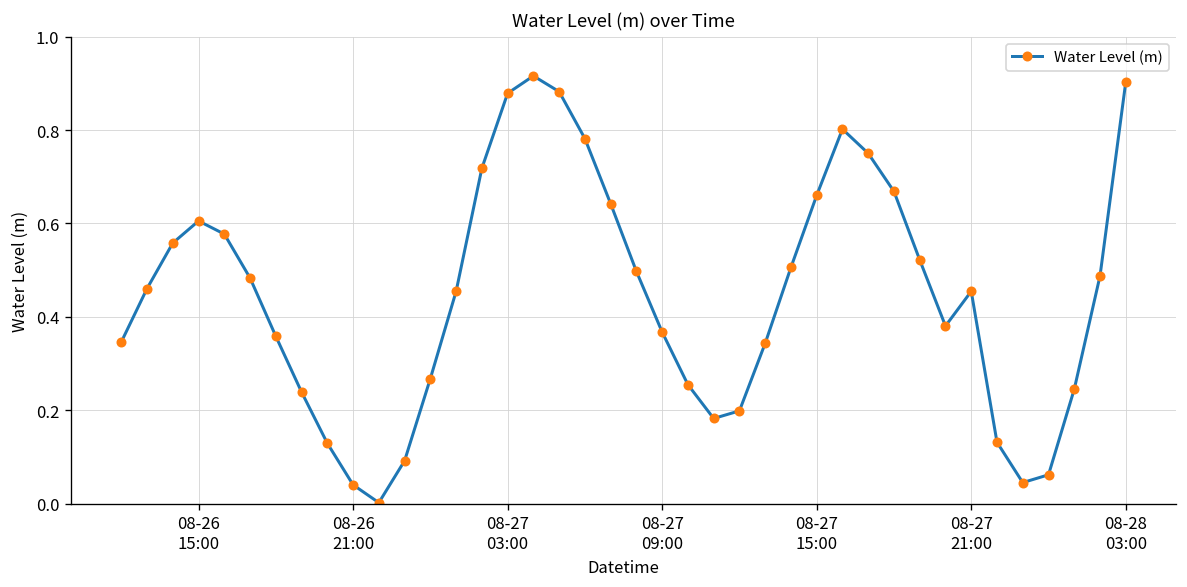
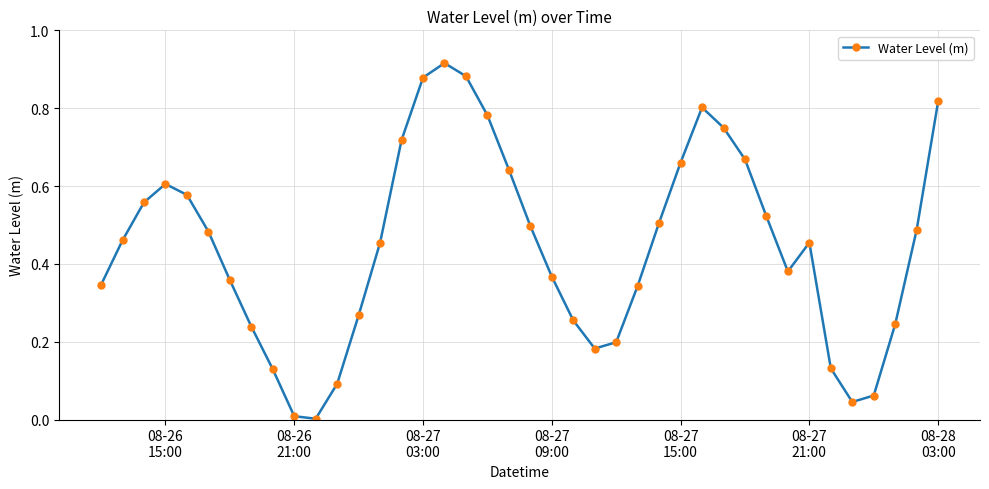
  {
    "08-26 15:00": 0.61,
-   "08-26 21:00": 0.04,
+   "08-26 21:00": 0.01,
    "08-27 03:00": 0.88,
    "08-27 09:00": 0.37,
    "08-27 15:00": 0.66,
    "08-27 21:00": 0.45,
-   "08-28 03:00": 0.90
+   "08-28 03:00": 0.82
  }
